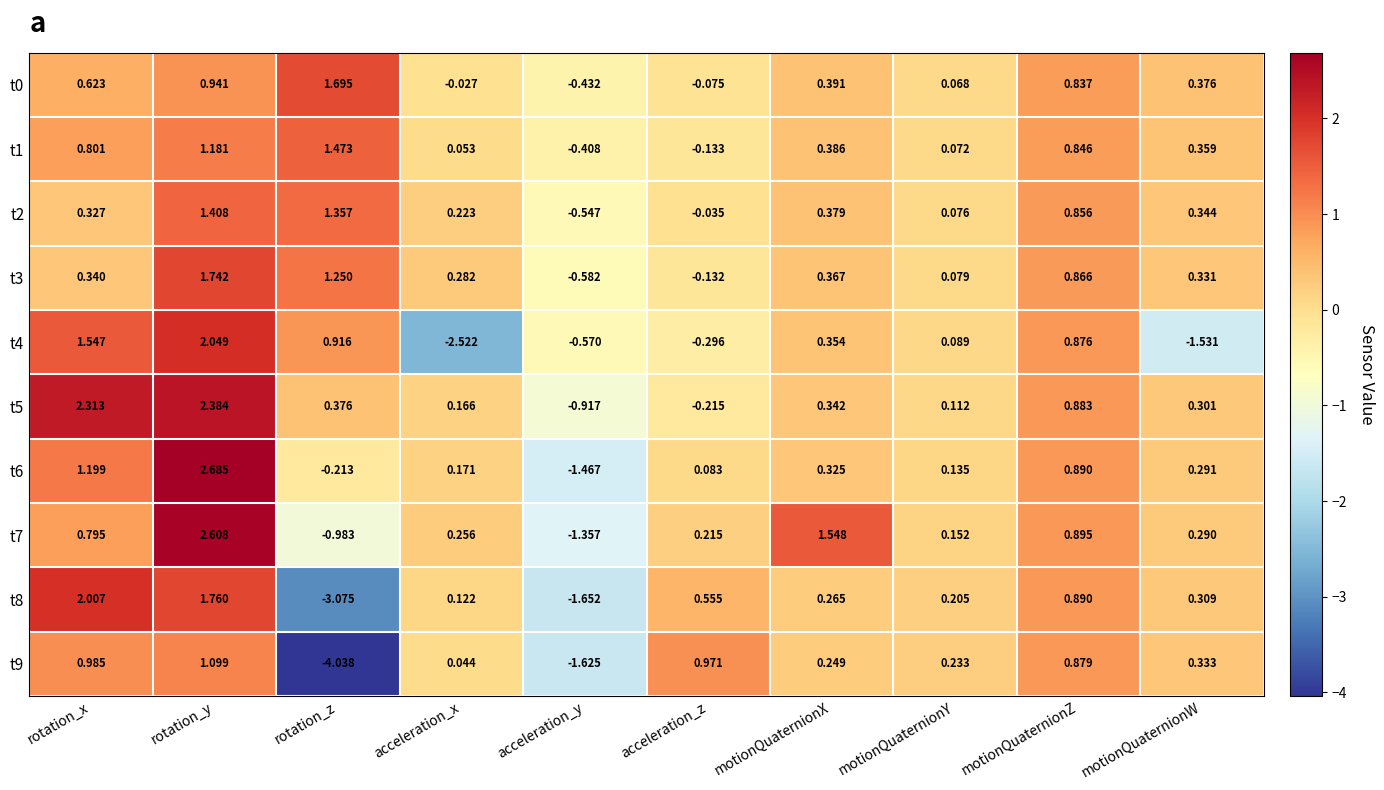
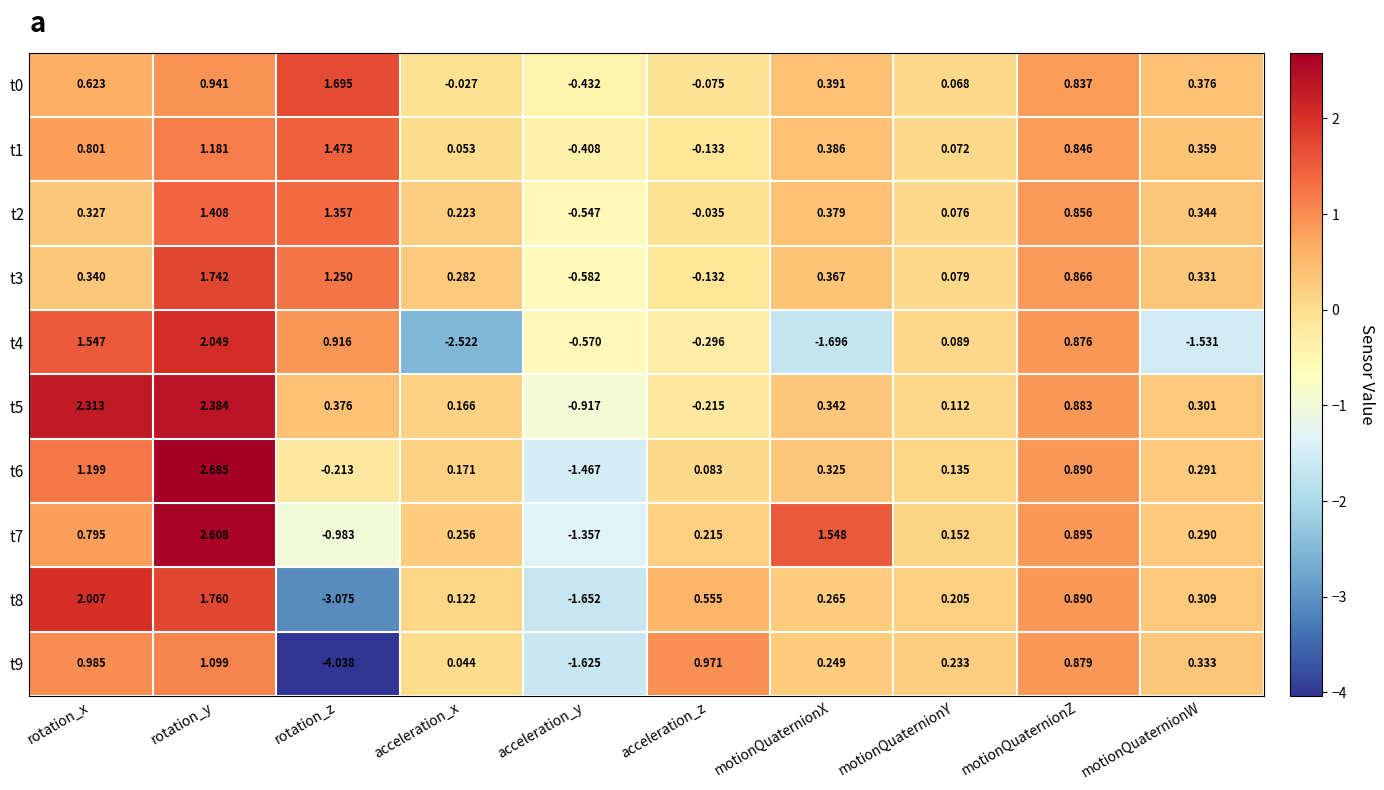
  {
    "t0": {
      "rotation_x": 0.623,
      "rotation_y": 0.941,
      "rotation_z": 1.695,
      "acceleration_x": -0.027,
      "acceleration_y": -0.432,
      "acceleration_z": -0.075,
      "motionQuaternionX": 0.391,
      "motionQuaternionY": 0.068,
      "motionQuaternionZ": 0.837,
      "motionQuaternionW": 0.376
    },
    "t1": {
      "rotation_x": 0.801,
      "rotation_y": 1.181,
      "rotation_z": 1.473,
      "acceleration_x": 0.053,
      "acceleration_y": -0.408,
      "acceleration_z": -0.133,
      "motionQuaternionX": 0.386,
      "motionQuaternionY": 0.072,
      "motionQuaternionZ": 0.846,
      "motionQuaternionW": 0.359
    },
    "t2": {
      "rotation_x": 0.327,
      "rotation_y": 1.408,
      "rotation_z": 1.357,
      "acceleration_x": 0.223,
      "acceleration_y": -0.547,
      "acceleration_z": -0.035,
      "motionQuaternionX": 0.379,
      "motionQuaternionY": 0.076,
      "motionQuaternionZ": 0.856,
      "motionQuaternionW": 0.344
    },
    "t3": {
      "rotation_x": 0.340,
      "rotation_y": 1.742,
      "rotation_z": 1.250,
      "acceleration_x": 0.282,
      "acceleration_y": -0.582,
      "acceleration_z": -0.132,
      "motionQuaternionX": 0.367,
      "motionQuaternionY": 0.079,
      "motionQuaternionZ": 0.866,
      "motionQuaternionW": 0.331
    },
    "t4": {
      "rotation_x": 1.547,
      "rotation_y": 2.049,
      "rotation_z": 0.916,
      "acceleration_x": -2.522,
      "acceleration_y": -0.570,
      "acceleration_z": -0.296,
-     "motionQuaternionX": 0.354,
+     "motionQuaternionX": -1.696,
      "motionQuaternionY": 0.089,
      "motionQuaternionZ": 0.876,
      "motionQuaternionW": -1.531
    },
    "t5": {
      "rotation_x": 2.313,
      "rotation_y": 2.384,
      "rotation_z": 0.376,
      "acceleration_x": 0.166,
      "acceleration_y": -0.917,
      "acceleration_z": -0.215,
      "motionQuaternionX": 0.342,
      "motionQuaternionY": 0.112,
      "motionQuaternionZ": 0.883,
      "motionQuaternionW": 0.301
    },
    "t6": {
      "rotation_x": 1.199,
      "rotation_y": 2.685,
      "rotation_z": -0.213,
      "acceleration_x": 0.171,
      "acceleration_y": -1.467,
      "acceleration_z": 0.083,
      "motionQuaternionX": 0.325,
      "motionQuaternionY": 0.135,
      "motionQuaternionZ": 0.890,
      "motionQuaternionW": 0.291
    },
    "t7": {
      "rotation_x": 0.795,
      "rotation_y": 2.608,
      "rotation_z": -0.983,
      "acceleration_x": 0.256,
      "acceleration_y": -1.357,
      "acceleration_z": 0.215,
      "motionQuaternionX": 1.548,
      "motionQuaternionY": 0.152,
      "motionQuaternionZ": 0.895,
      "motionQuaternionW": 0.290
    },
    "t8": {
      "rotation_x": 2.007,
      "rotation_y": 1.760,
      "rotation_z": -3.075,
      "acceleration_x": 0.122,
      "acceleration_y": -1.652,
      "acceleration_z": 0.555,
      "motionQuaternionX": 0.265,
      "motionQuaternionY": 0.205,
      "motionQuaternionZ": 0.890,
      "motionQuaternionW": 0.309
    },
    "t9": {
      "rotation_x": 0.985,
      "rotation_y": 1.099,
      "rotation_z": -4.038,
      "acceleration_x": 0.044,
      "acceleration_y": -1.625,
      "acceleration_z": 0.971,
      "motionQuaternionX": 0.249,
      "motionQuaternionY": 0.233,
      "motionQuaternionZ": 0.879,
      "motionQuaternionW": 0.333
    }
  }
